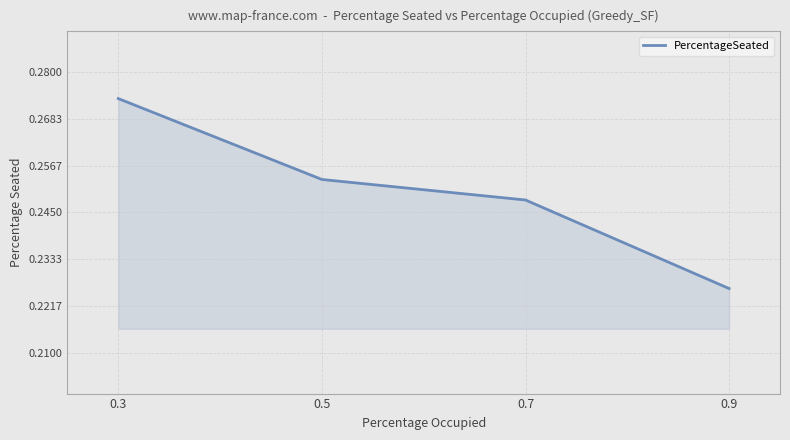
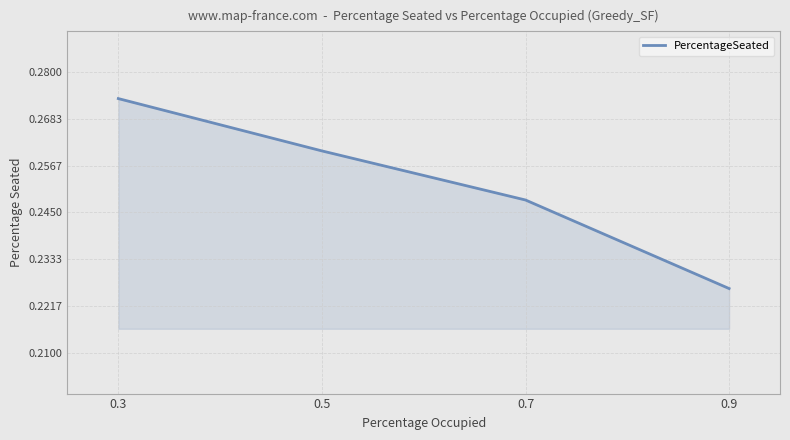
  {
    "0.3": 0.273,
-   "0.5": 0.253,
+   "0.5": 0.260,
    "0.7": 0.248,
    "0.9": 0.226
  }
